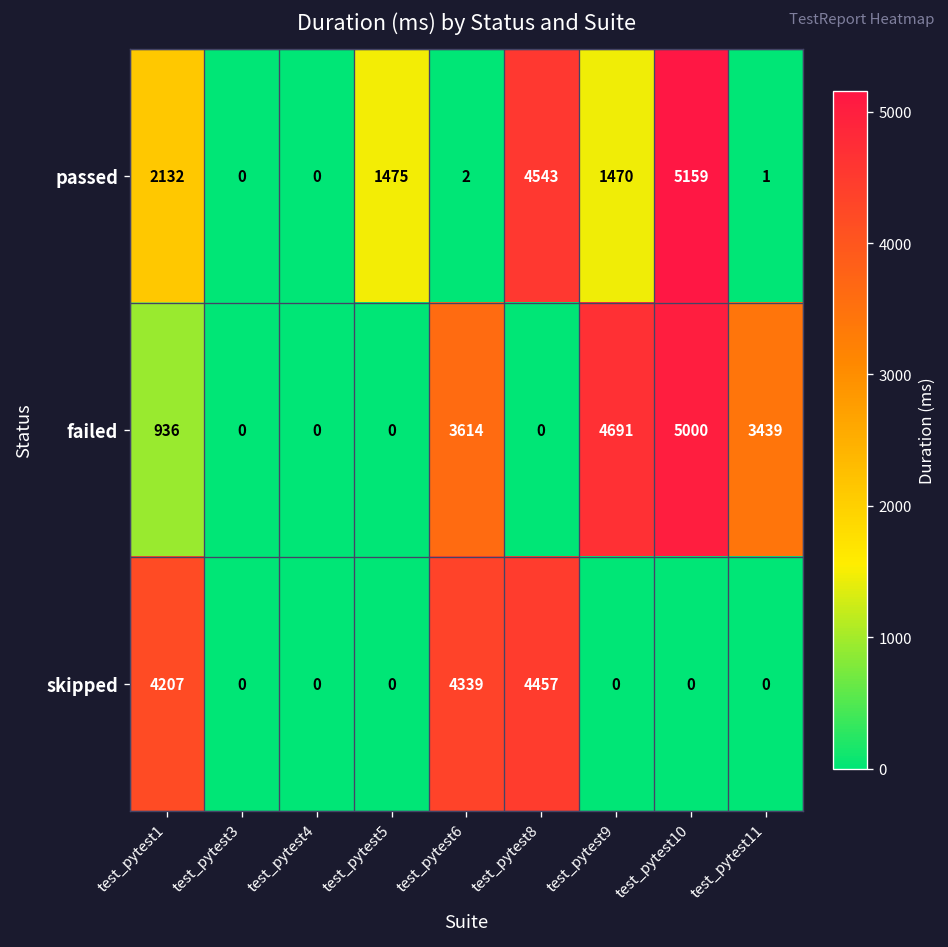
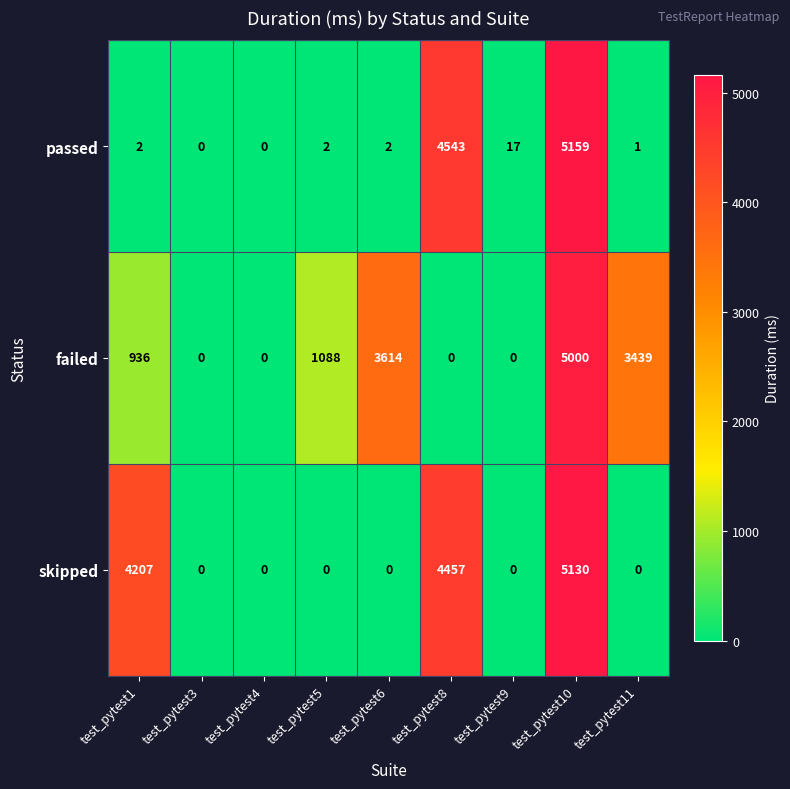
  {
    "passed": {
-     "test_pytest1": 2132,
+     "test_pytest1": 2,
      "test_pytest3": 0,
      "test_pytest4": 0,
-     "test_pytest5": 1475,
+     "test_pytest5": 2,
      "test_pytest6": 2,
      "test_pytest8": 4543,
-     "test_pytest9": 1470,
+     "test_pytest9": 17,
      "test_pytest10": 5159,
      "test_pytest11": 1
    },
    "failed": {
      "test_pytest1": 936,
      "test_pytest3": 0,
      "test_pytest4": 0,
-     "test_pytest5": 0,
+     "test_pytest5": 1088,
      "test_pytest6": 3614,
      "test_pytest8": 0,
-     "test_pytest9": 4691,
+     "test_pytest9": 0,
      "test_pytest10": 5000,
      "test_pytest11": 3439
    },
    "skipped": {
      "test_pytest1": 4207,
      "test_pytest3": 0,
      "test_pytest4": 0,
      "test_pytest5": 0,
-     "test_pytest6": 4339,
+     "test_pytest6": 0,
      "test_pytest8": 4457,
      "test_pytest9": 0,
-     "test_pytest10": 0,
+     "test_pytest10": 5130,
      "test_pytest11": 0
    }
  }
